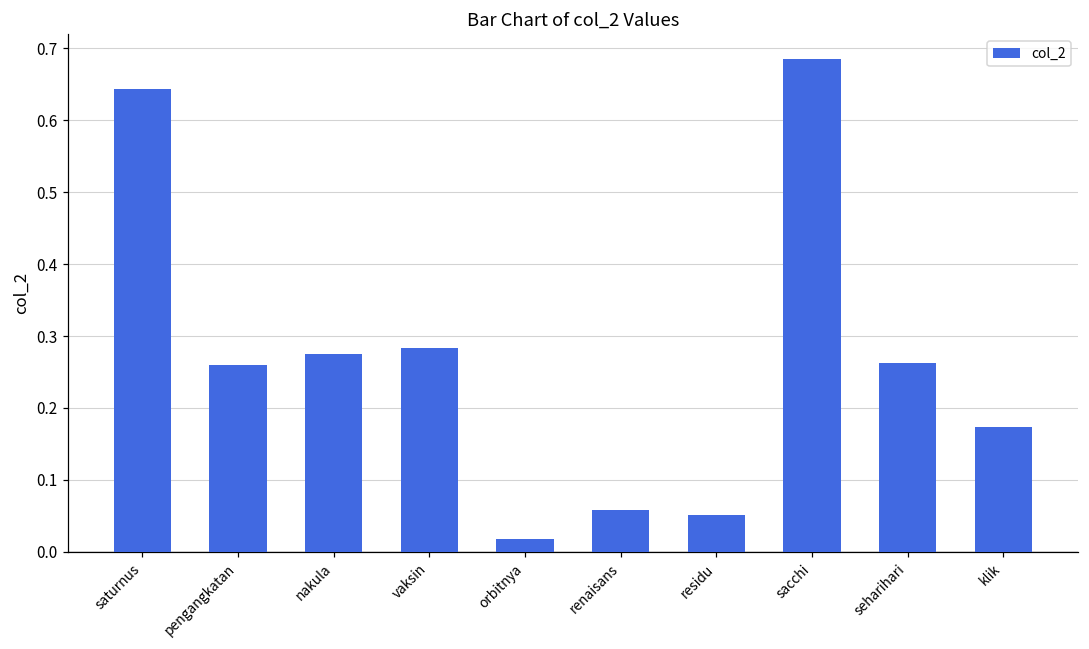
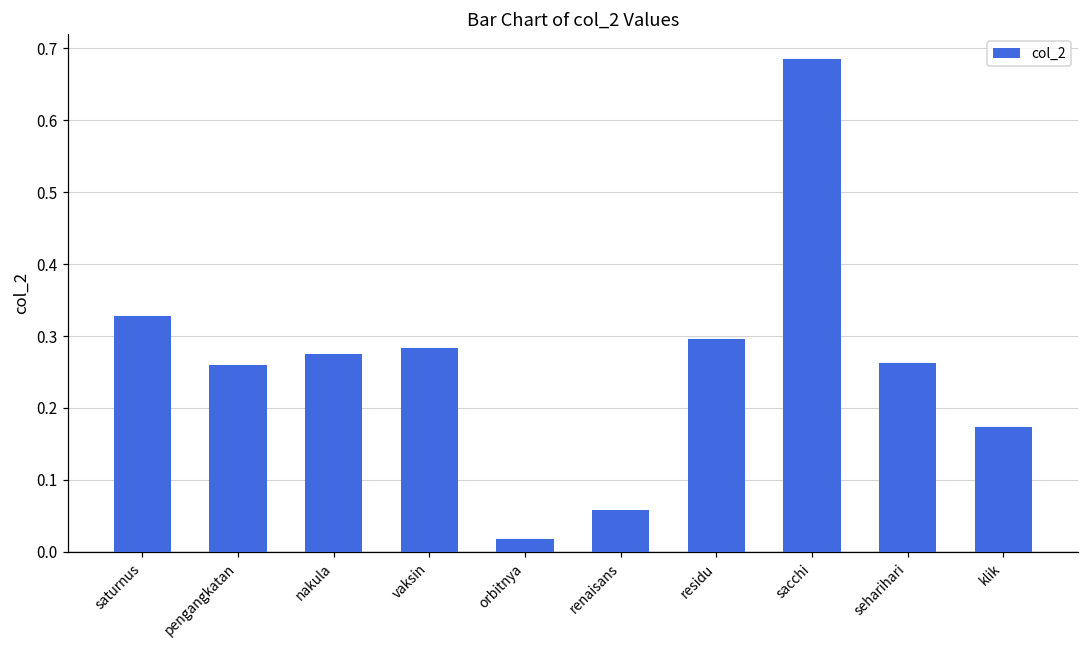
  {
-   "saturnus": 0.64,
+   "saturnus": 0.33,
    "pengangkatan": 0.26,
    "nakula": 0.28,
    "vaksin": 0.28,
    "orbitnya": 0.02,
    "renaisans": 0.06,
-   "residu": 0.05,
+   "residu": 0.30,
    "sacchi": 0.69,
    "seharihari": 0.26,
    "klik": 0.17
  }
